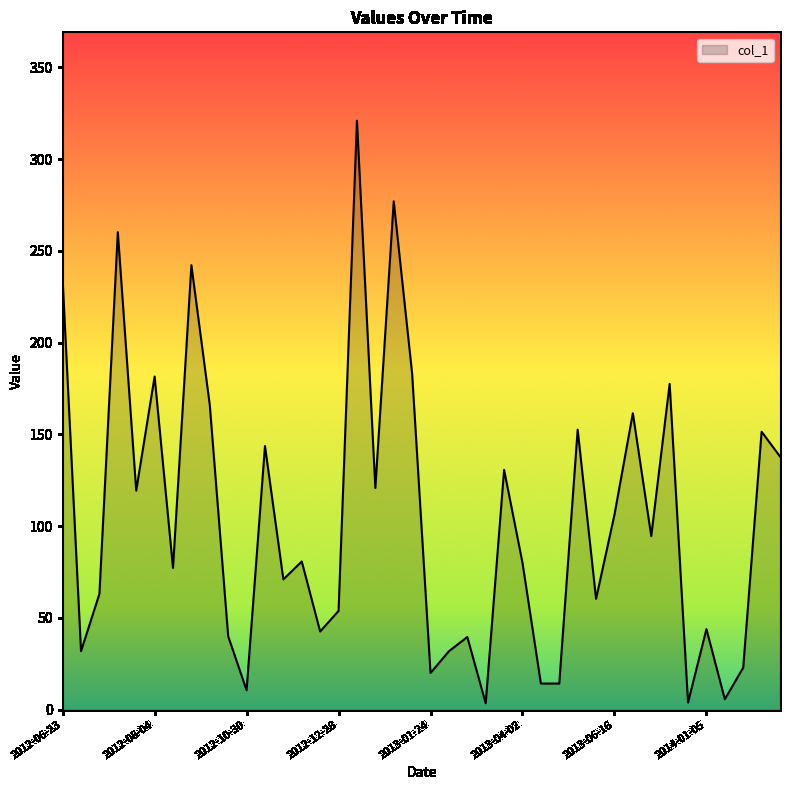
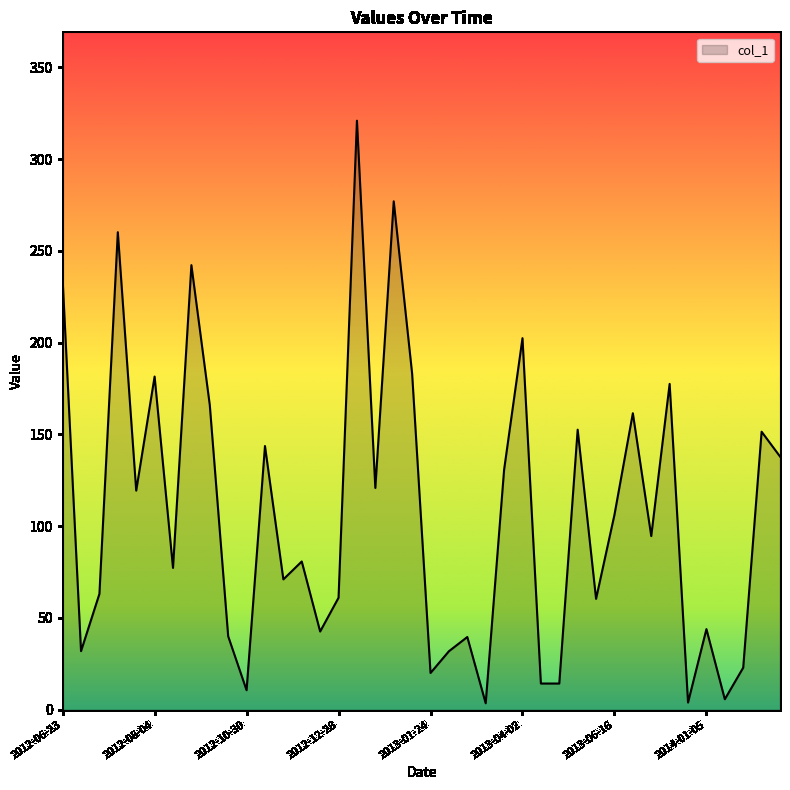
  {
    "2012-06-23": 234,
    "2012-08-04": 182,
    "2012-10-30": 11,
-   "2012-12-28": 54,
+   "2012-12-28": 61,
    "2013-01-24": 20,
-   "2013-04-02": 80,
+   "2013-04-02": 202,
    "2013-06-16": 106,
    "2014-01-05": 44
  }
